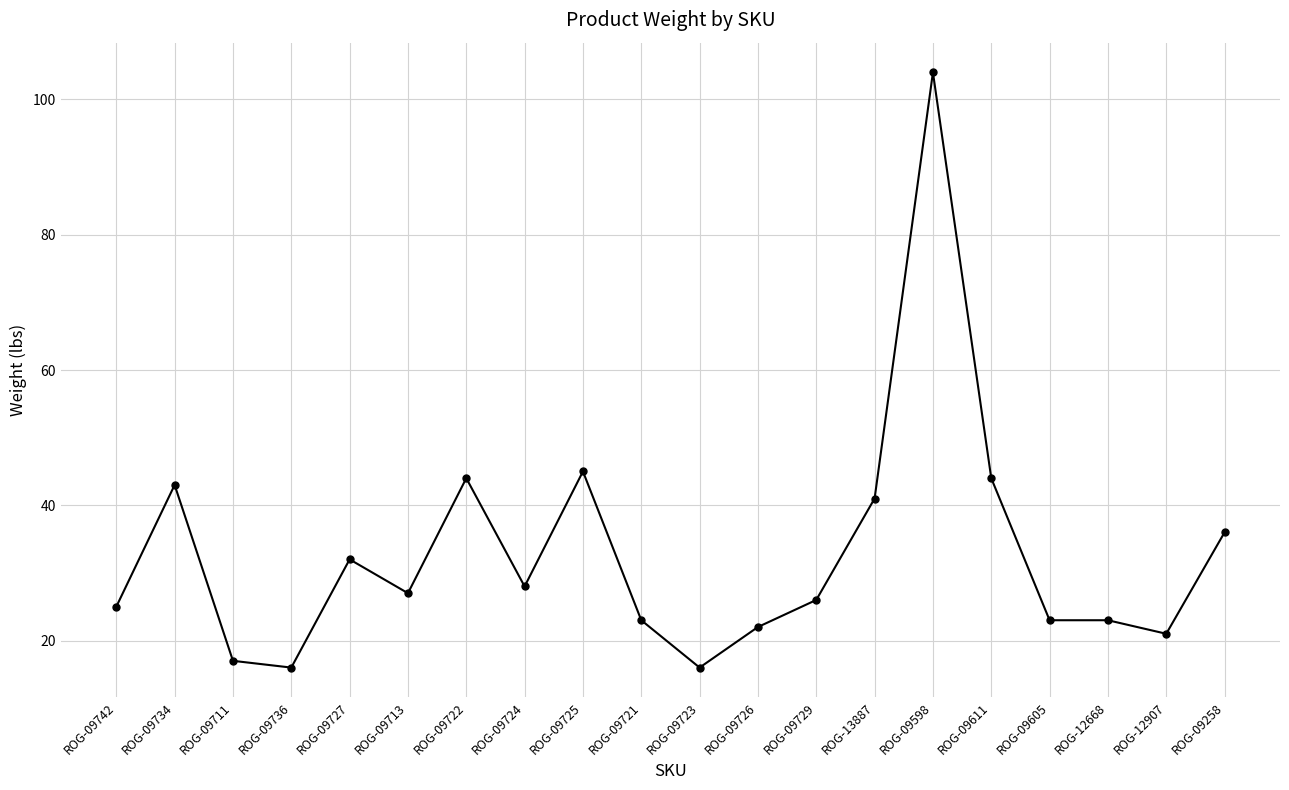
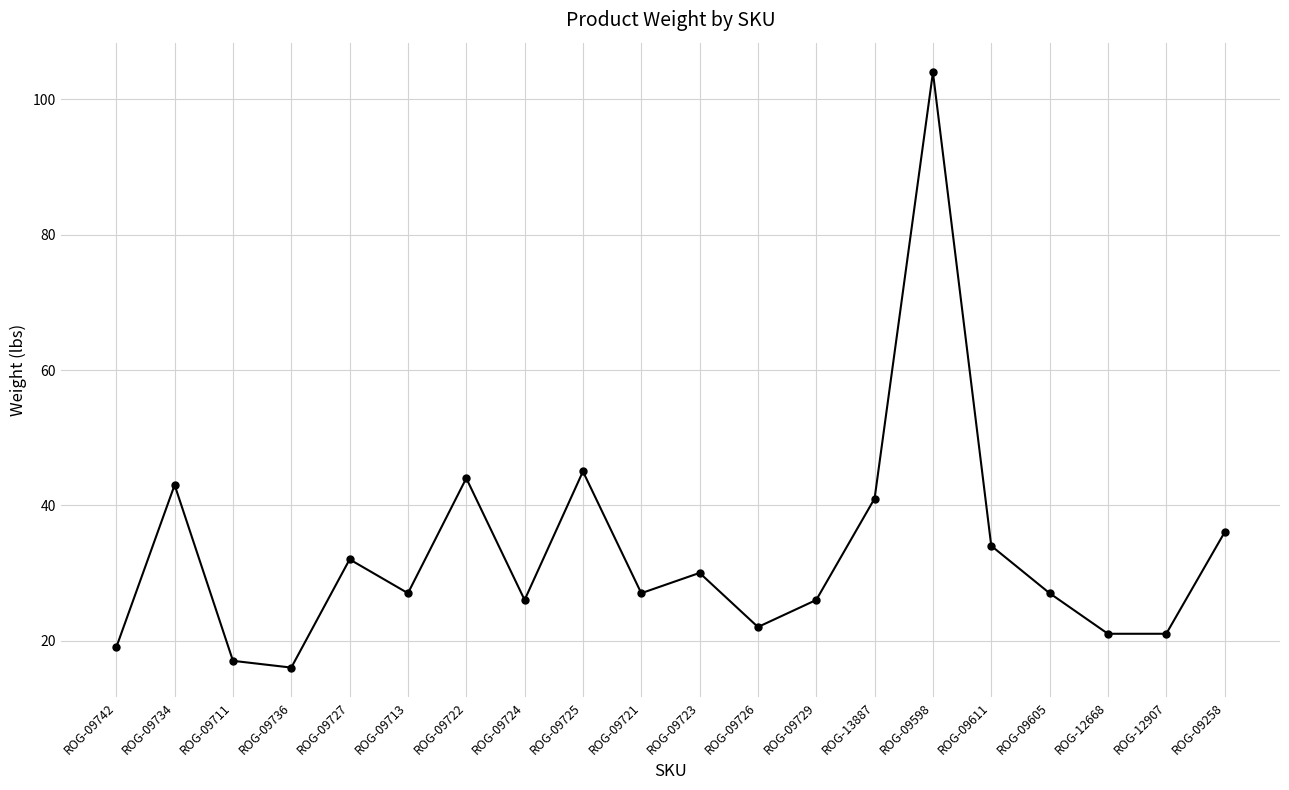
  {
-   "ROG-09742": 25,
+   "ROG-09742": 19,
    "ROG-09734": 43,
    "ROG-09711": 17,
    "ROG-09736": 16,
    "ROG-09727": 32,
    "ROG-09713": 27,
    "ROG-09722": 44,
-   "ROG-09724": 28,
+   "ROG-09724": 26,
    "ROG-09725": 45,
-   "ROG-09721": 23,
-   "ROG-09723": 16,
+   "ROG-09721": 27,
+   "ROG-09723": 30,
    "ROG-09726": 22,
    "ROG-09729": 26,
    "ROG-13887": 41,
    "ROG-09598": 104,
-   "ROG-09611": 44,
-   "ROG-09605": 23,
-   "ROG-12668": 23,
+   "ROG-09611": 34,
+   "ROG-09605": 27,
+   "ROG-12668": 21,
    "ROG-12907": 21,
    "ROG-09258": 36
  }
